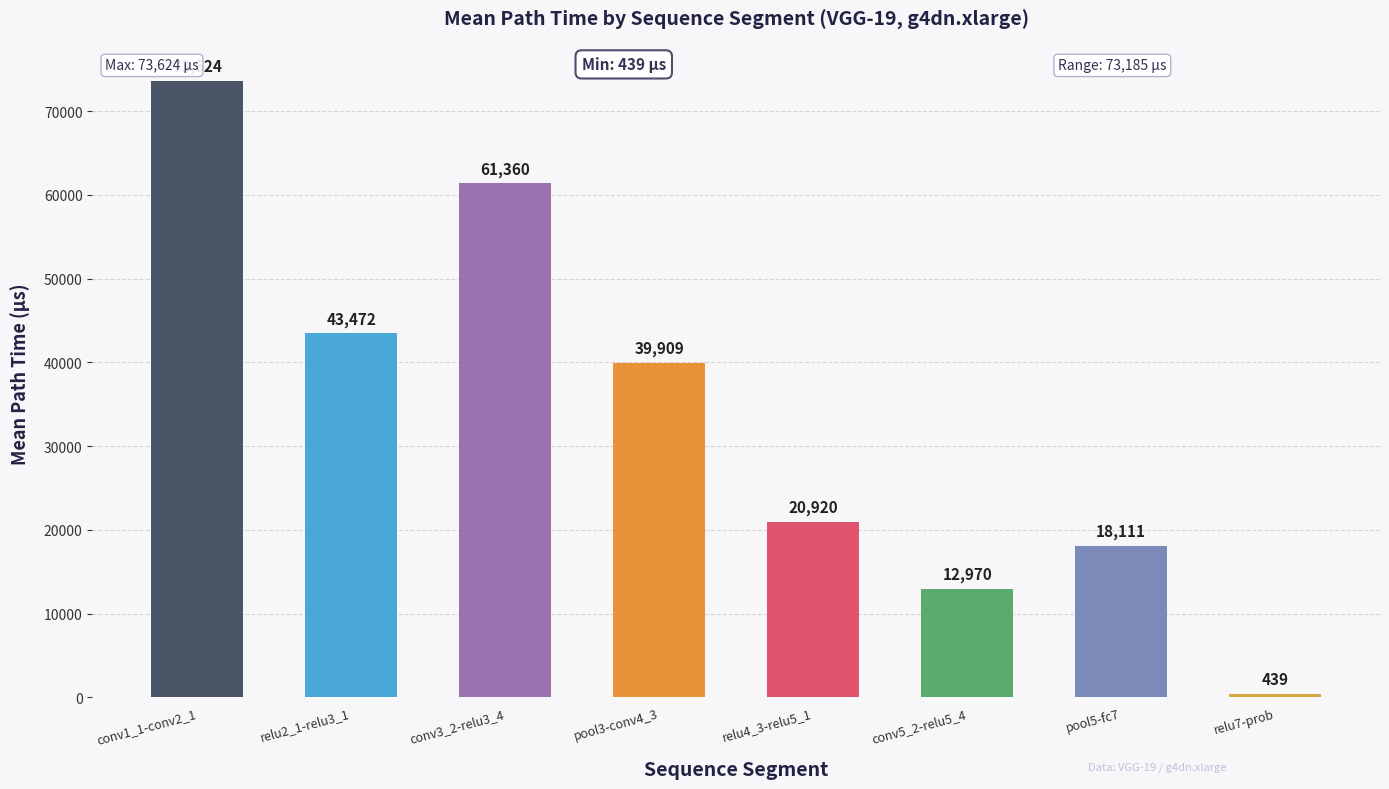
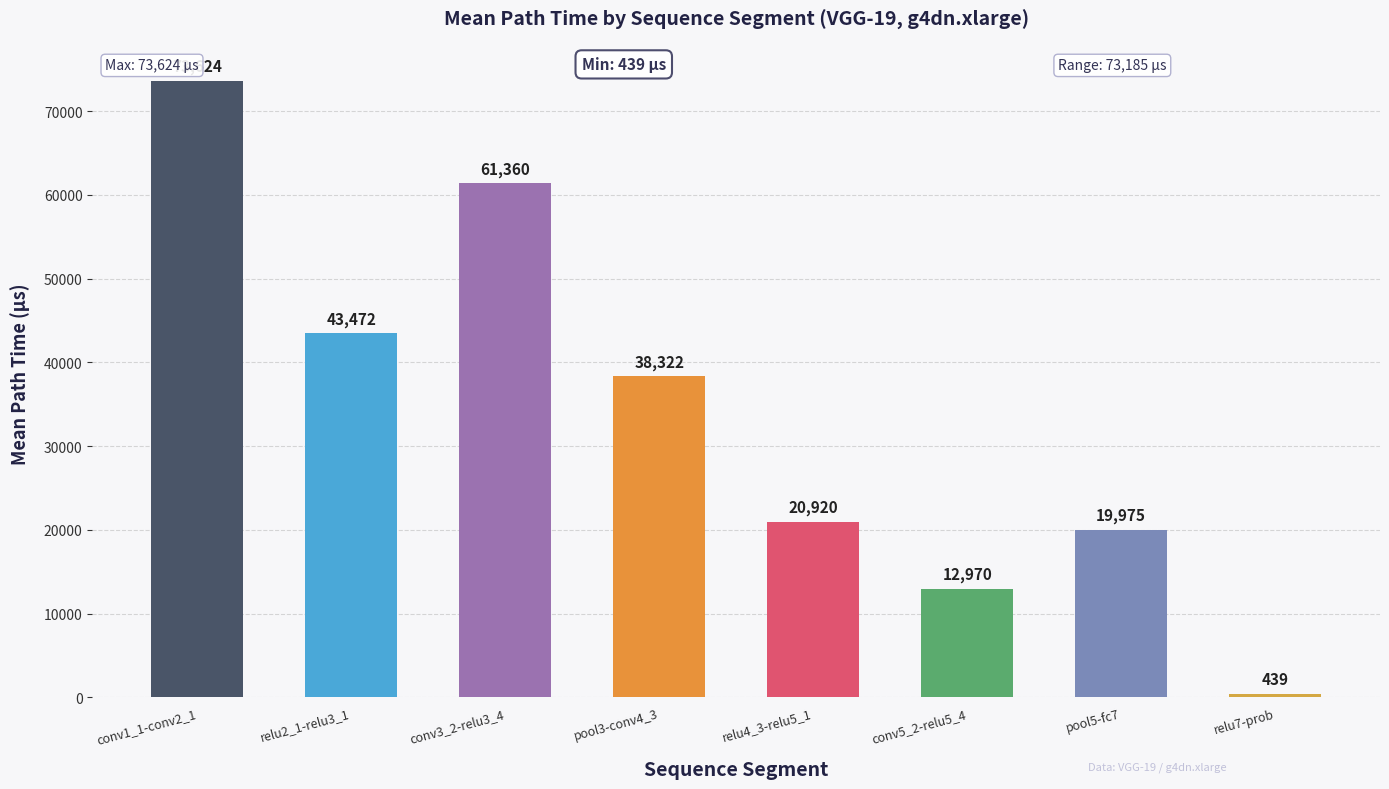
  {
    "relu2_1-relu3_1": "43,472",
    "conv3_2-relu3_4": "61,360",
-   "pool3-conv4_3": "39,909",
+   "pool3-conv4_3": "38,322",
    "relu4_3-relu5_1": "20,920",
    "conv5_2-relu5_4": "12,970",
-   "pool5-fc7": "18,111",
+   "pool5-fc7": "19,975",
    "relu7-prob": "439"
  }
